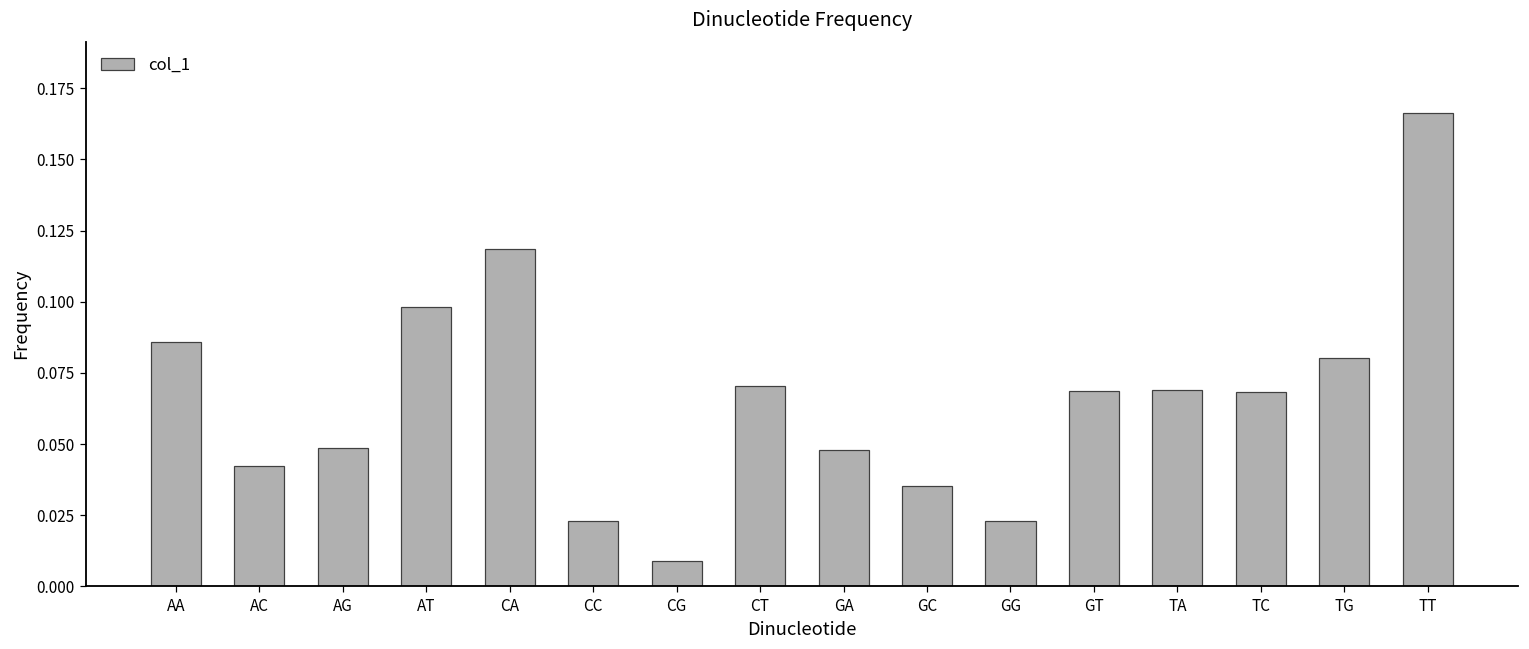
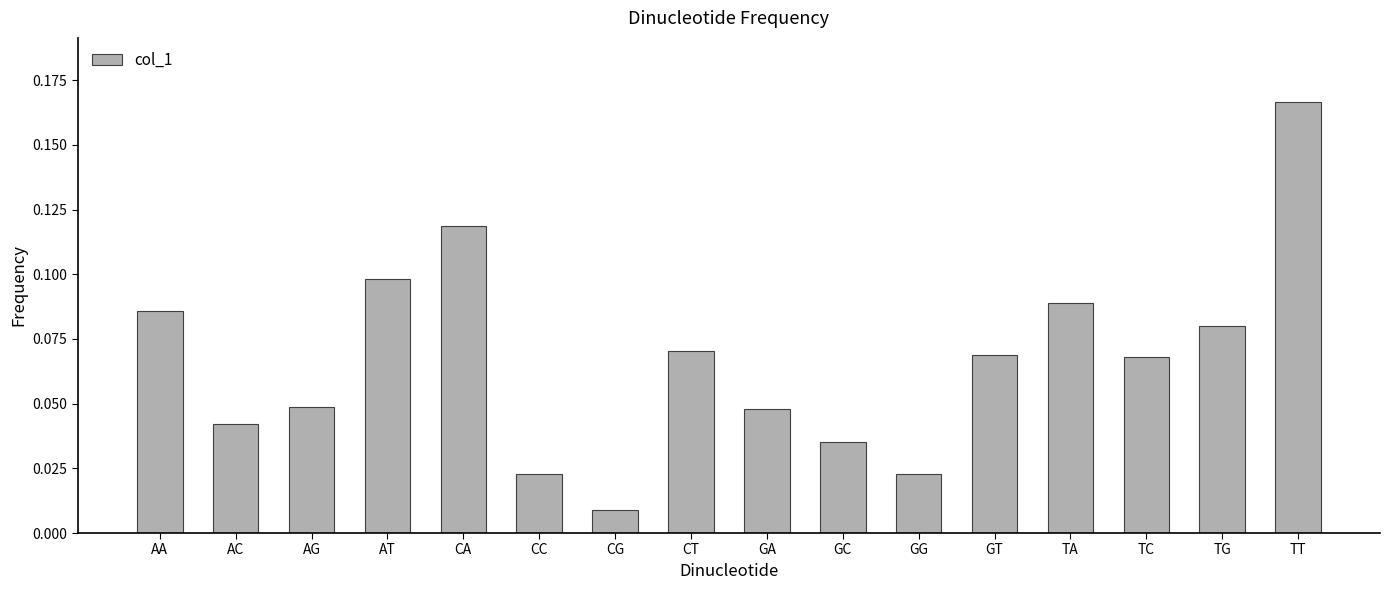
  {
    "AA": 0.086,
    "AC": 0.042,
    "AG": 0.049,
    "AT": 0.098,
    "CA": 0.119,
    "CC": 0.023,
    "CG": 0.009,
    "CT": 0.070,
    "GA": 0.048,
    "GC": 0.035,
    "GG": 0.023,
    "GT": 0.069,
-   "TA": 0.069,
+   "TA": 0.089,
    "TC": 0.068,
    "TG": 0.080,
    "TT": 0.166
  }
